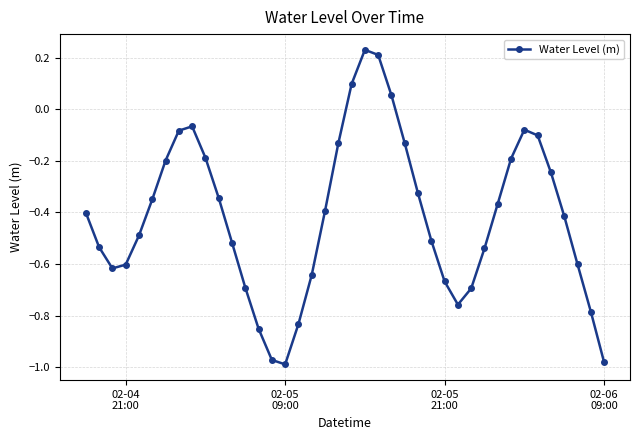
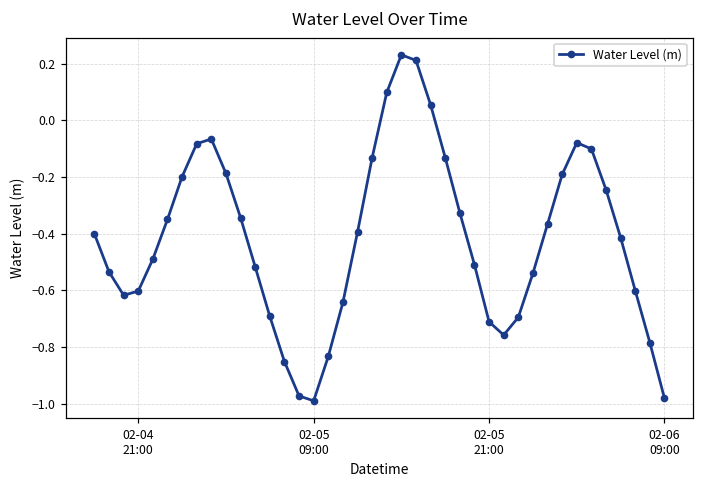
  {
    "02-04 21:00": -0.60,
    "02-05 09:00": -0.99,
-   "02-05 21:00": -0.67,
+   "02-05 21:00": -0.71,
    "02-06 09:00": -0.98
  }
